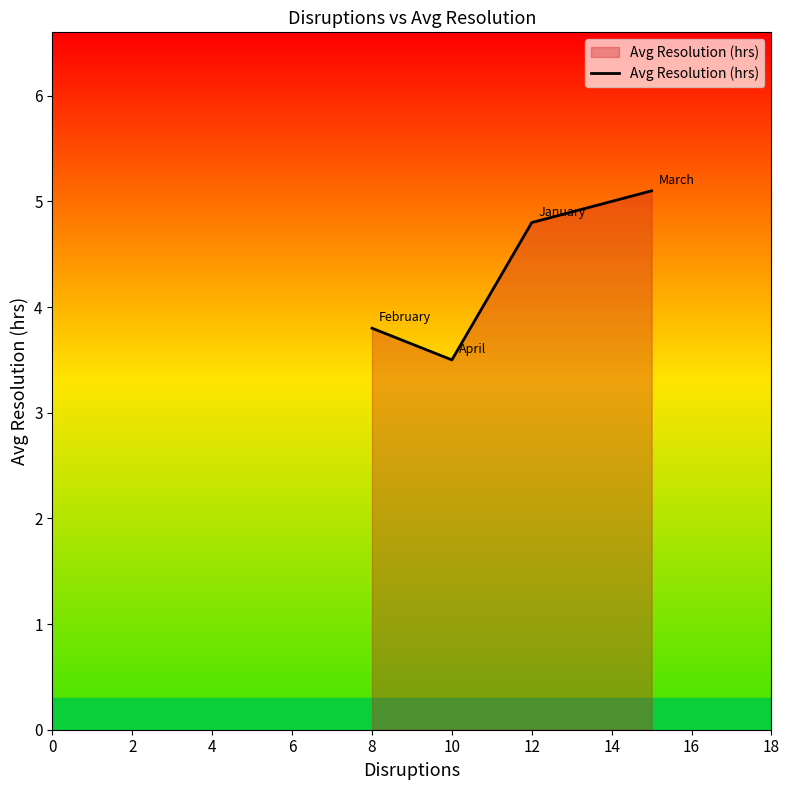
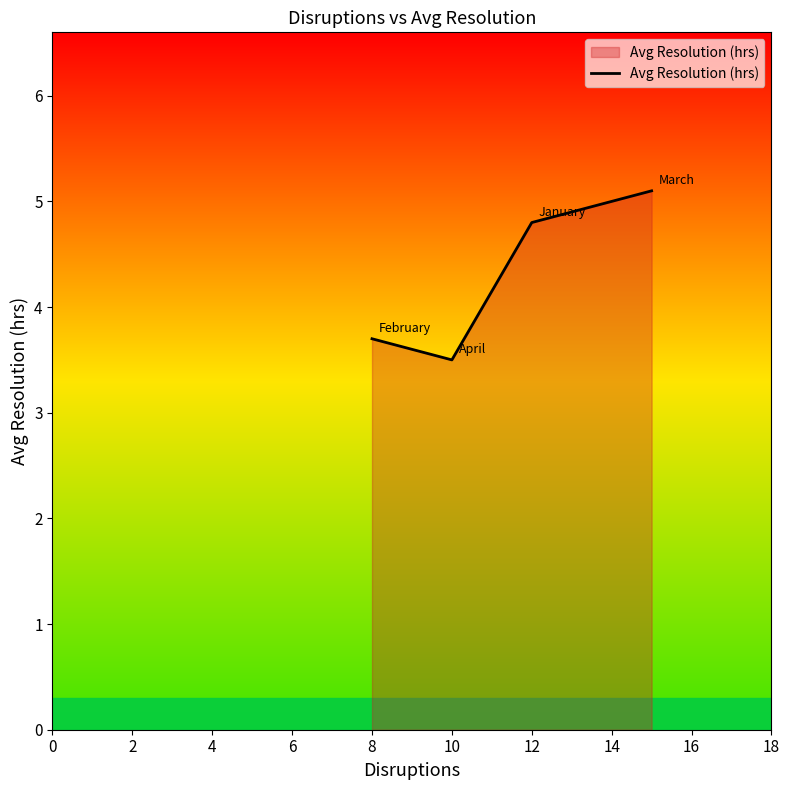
  {
-   "8": 3.8,
+   "8": 3.7,
    "10": 3.5,
    "12": 4.8
  }
